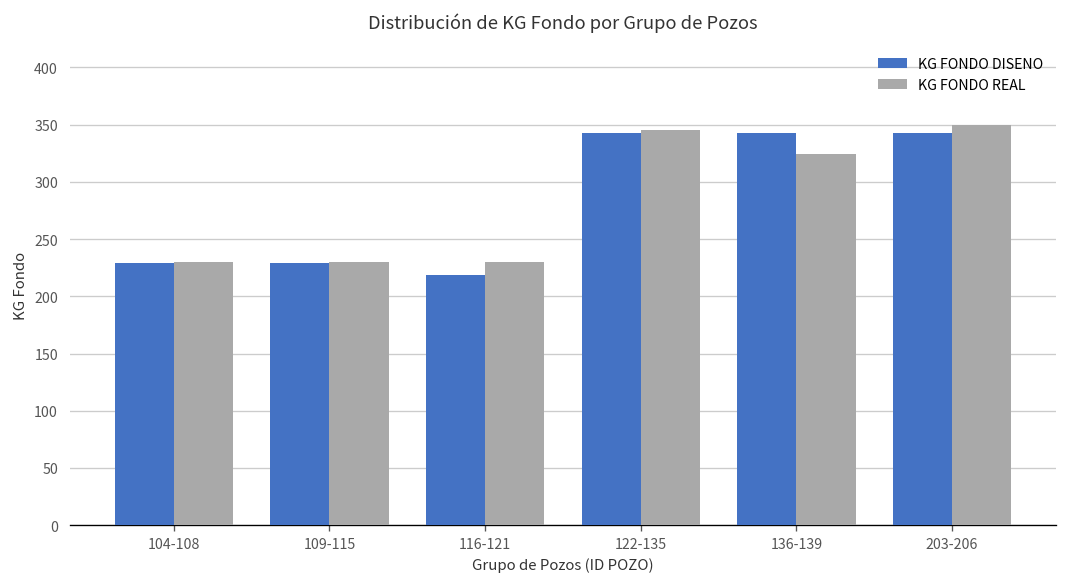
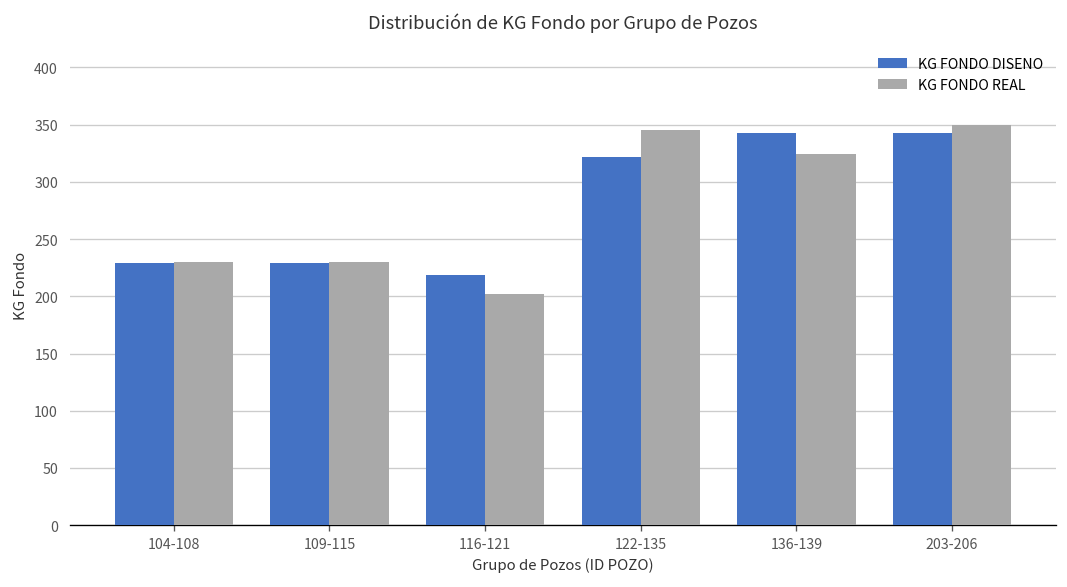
  {
    "KG FONDO DISENO": {
      "104-108": 230,
      "109-115": 230,
      "116-121": 220,
-     "122-135": 340,
+     "122-135": 320,
      "136-139": 340,
      "203-206": 340
    },
    "KG FONDO REAL": {
      "104-108": 230,
      "109-115": 230,
-     "116-121": 230,
+     "116-121": 200,
      "122-135": 350,
      "136-139": 320,
      "203-206": 350
    }
  }
